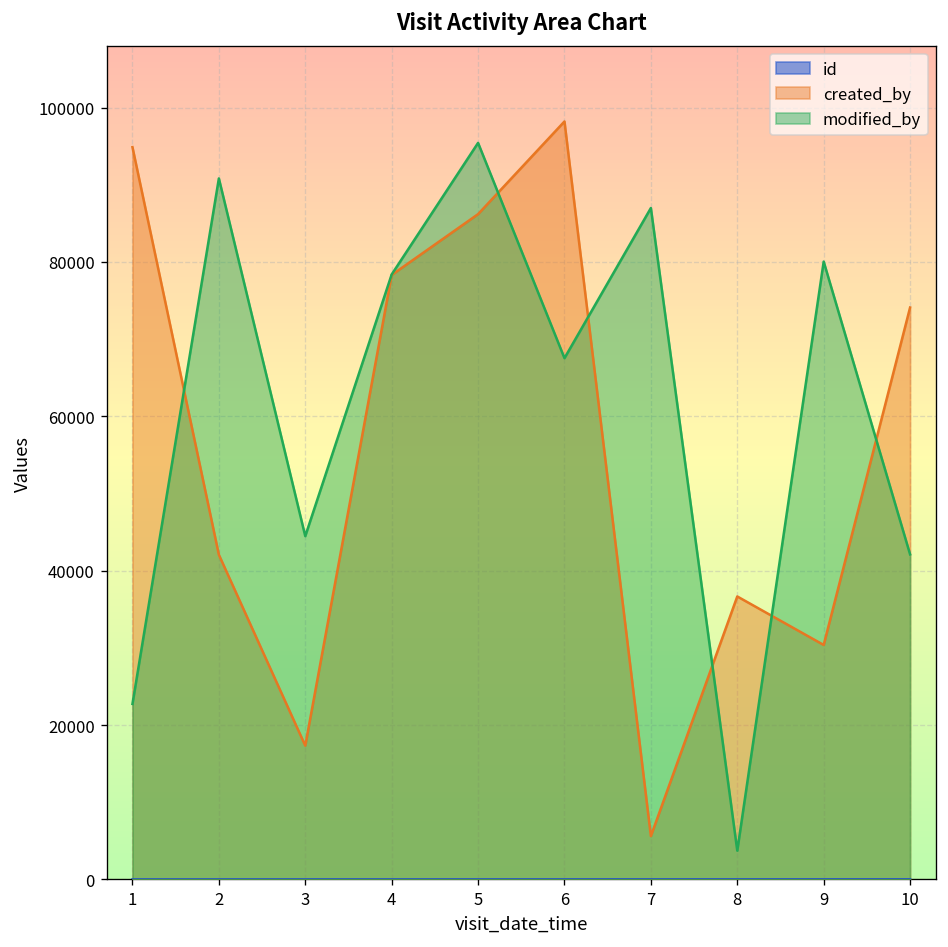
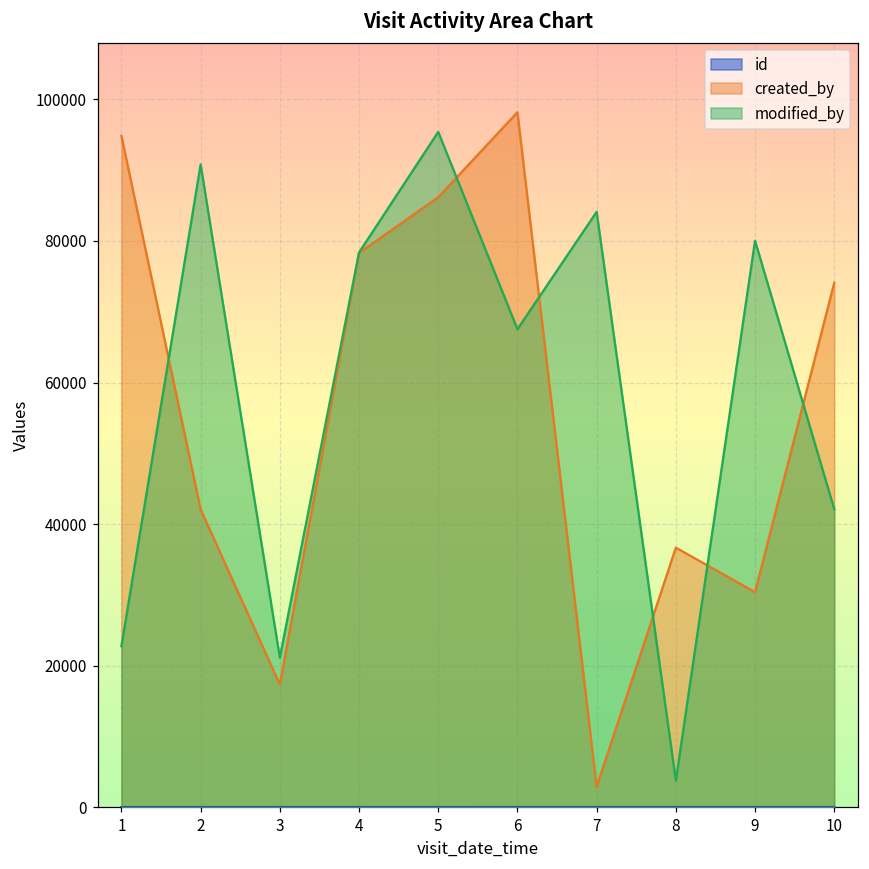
  {
    "id": {
      "1": 0,
      "2": 0,
      "3": 0,
      "4": 0,
      "5": 0,
      "6": 0,
      "7": 0,
      "8": 0,
      "9": 0,
      "10": 0
    },
    "created_by": {
      "1": 95000,
      "2": 42000,
      "3": 17000,
      "5": 86000,
      "6": 98000,
-     "7": 6000,
+     "7": 3000,
      "8": 37000,
      "9": 30000,
      "10": 74000
    },
    "modified_by": {
      "1": 23000,
      "2": 91000,
-     "3": 44000,
+     "3": 21000,
      "5": 95000,
      "6": 68000,
-     "7": 87000,
+     "7": 84000,
      "8": 4000,
      "9": 80000,
      "10": 42000
    }
  }
